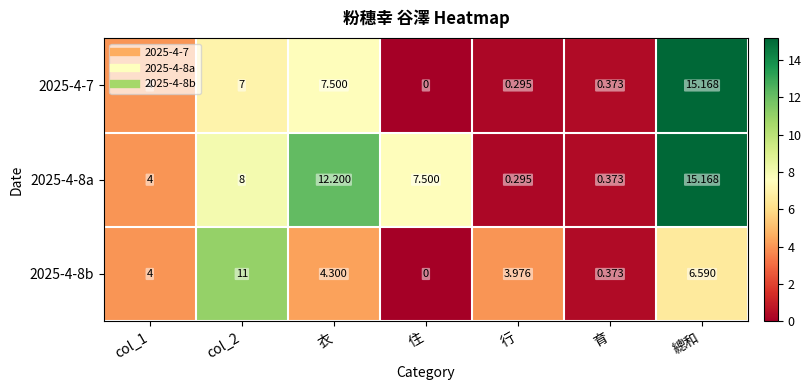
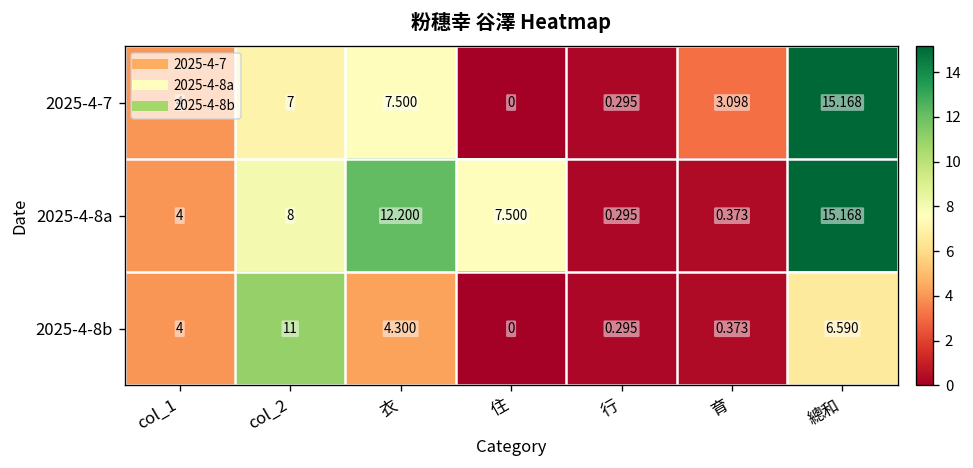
  {
    "2025-4-7": {
-     "育": 0.373
+     "育": 3.098
    },
    "2025-4-8b": {
-     "行": 3.976
+     "行": 0.295
    }
  }
